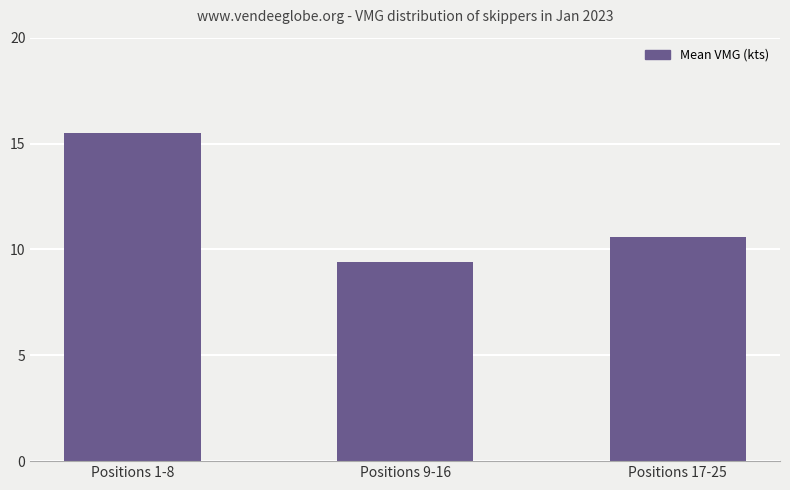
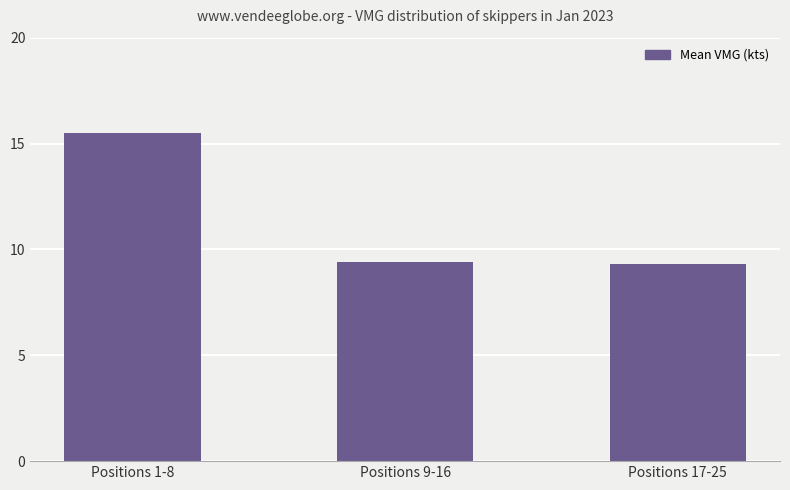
  {
    "Positions 1-8": 15.5,
    "Positions 9-16": 9.4,
-   "Positions 17-25": 10.6
+   "Positions 17-25": 9.3
  }
